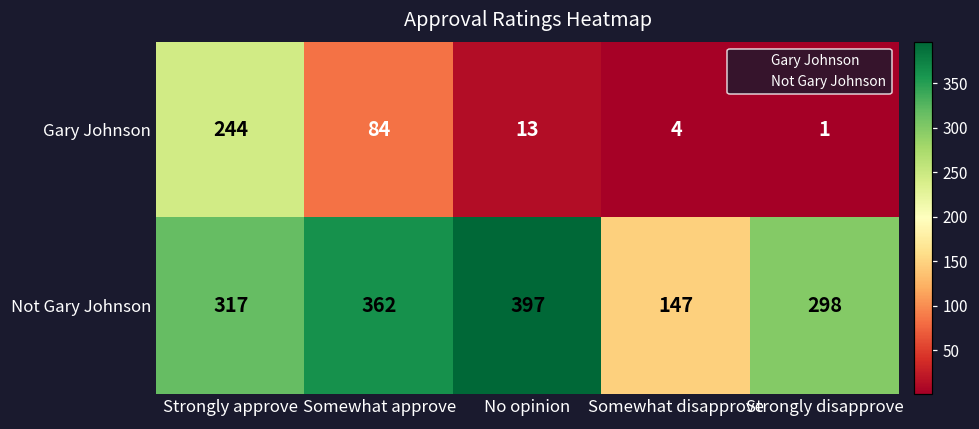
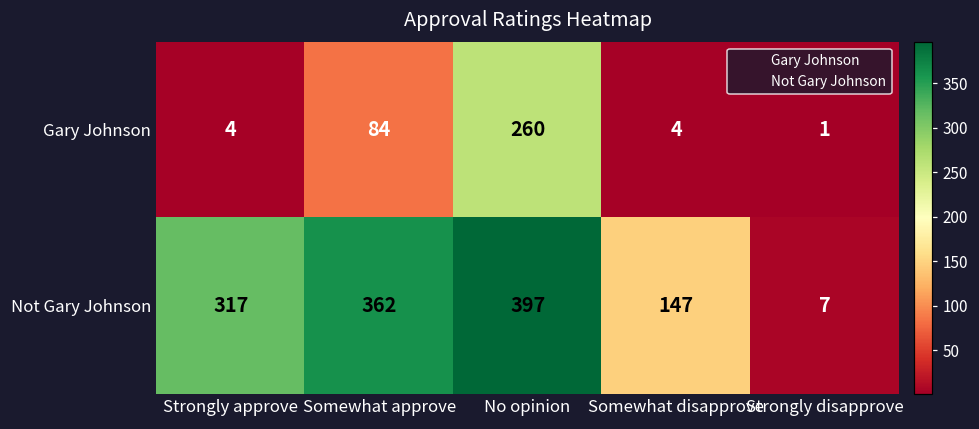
  {
    "Gary Johnson": {
-     "Strongly approve": 244,
+     "Strongly approve": 4,
      "Somewhat approve": 84,
-     "No opinion": 13,
+     "No opinion": 260,
      "Somewhat disapprove": 4,
      "Strongly disapprove": 1
    },
    "Not Gary Johnson": {
      "Strongly approve": 317,
      "Somewhat approve": 362,
      "No opinion": 397,
      "Somewhat disapprove": 147,
-     "Strongly disapprove": 298
+     "Strongly disapprove": 7
    }
  }
